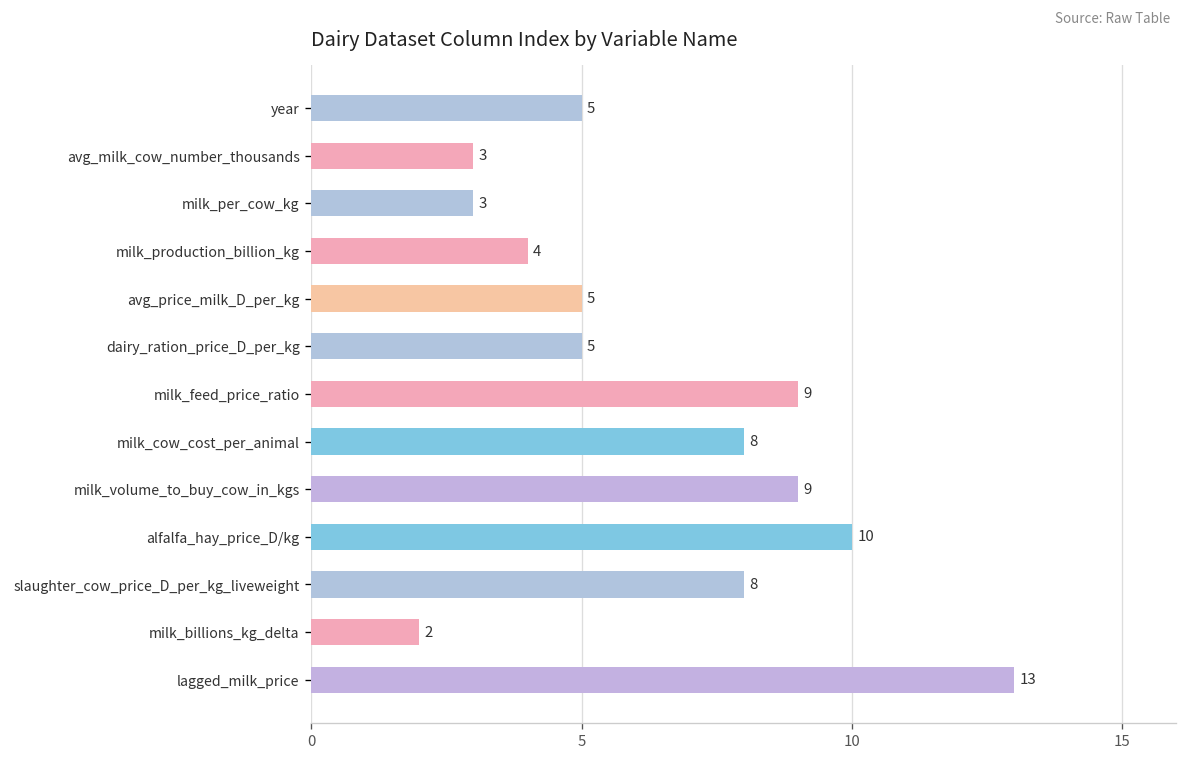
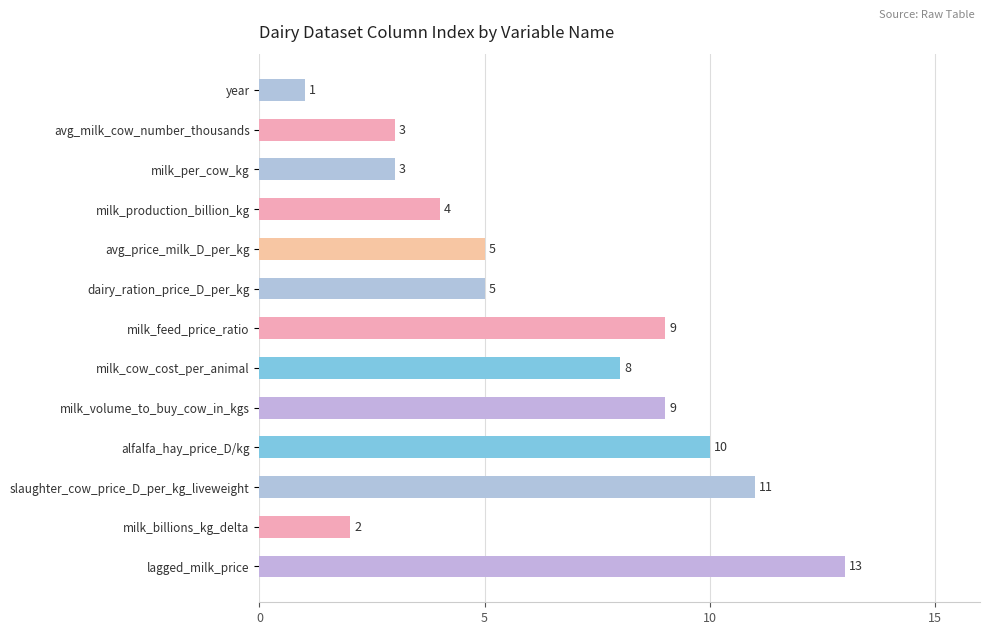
  {
-   "year": 5,
+   "year": 1,
    "avg_milk_cow_number_thousands": 3,
    "milk_per_cow_kg": 3,
    "milk_production_billion_kg": 4,
    "avg_price_milk_D_per_kg": 5,
    "dairy_ration_price_D_per_kg": 5,
    "milk_feed_price_ratio": 9,
    "milk_cow_cost_per_animal": 8,
    "milk_volume_to_buy_cow_in_kgs": 9,
    "alfalfa_hay_price_D/kg": 10,
-   "slaughter_cow_price_D_per_kg_liveweight": 8,
+   "slaughter_cow_price_D_per_kg_liveweight": 11,
    "milk_billions_kg_delta": 2,
    "lagged_milk_price": 13
  }
